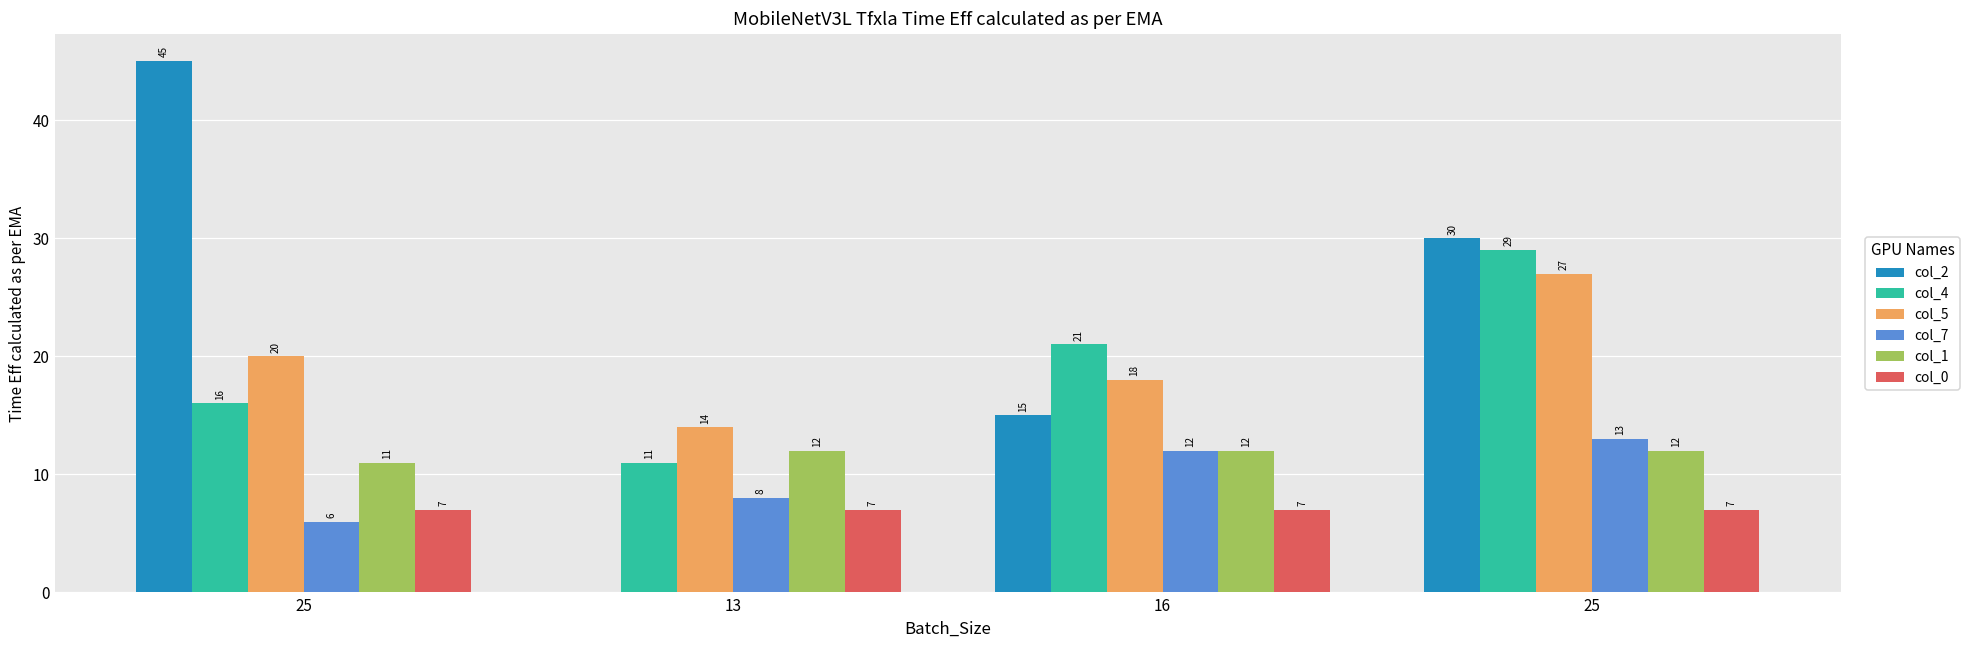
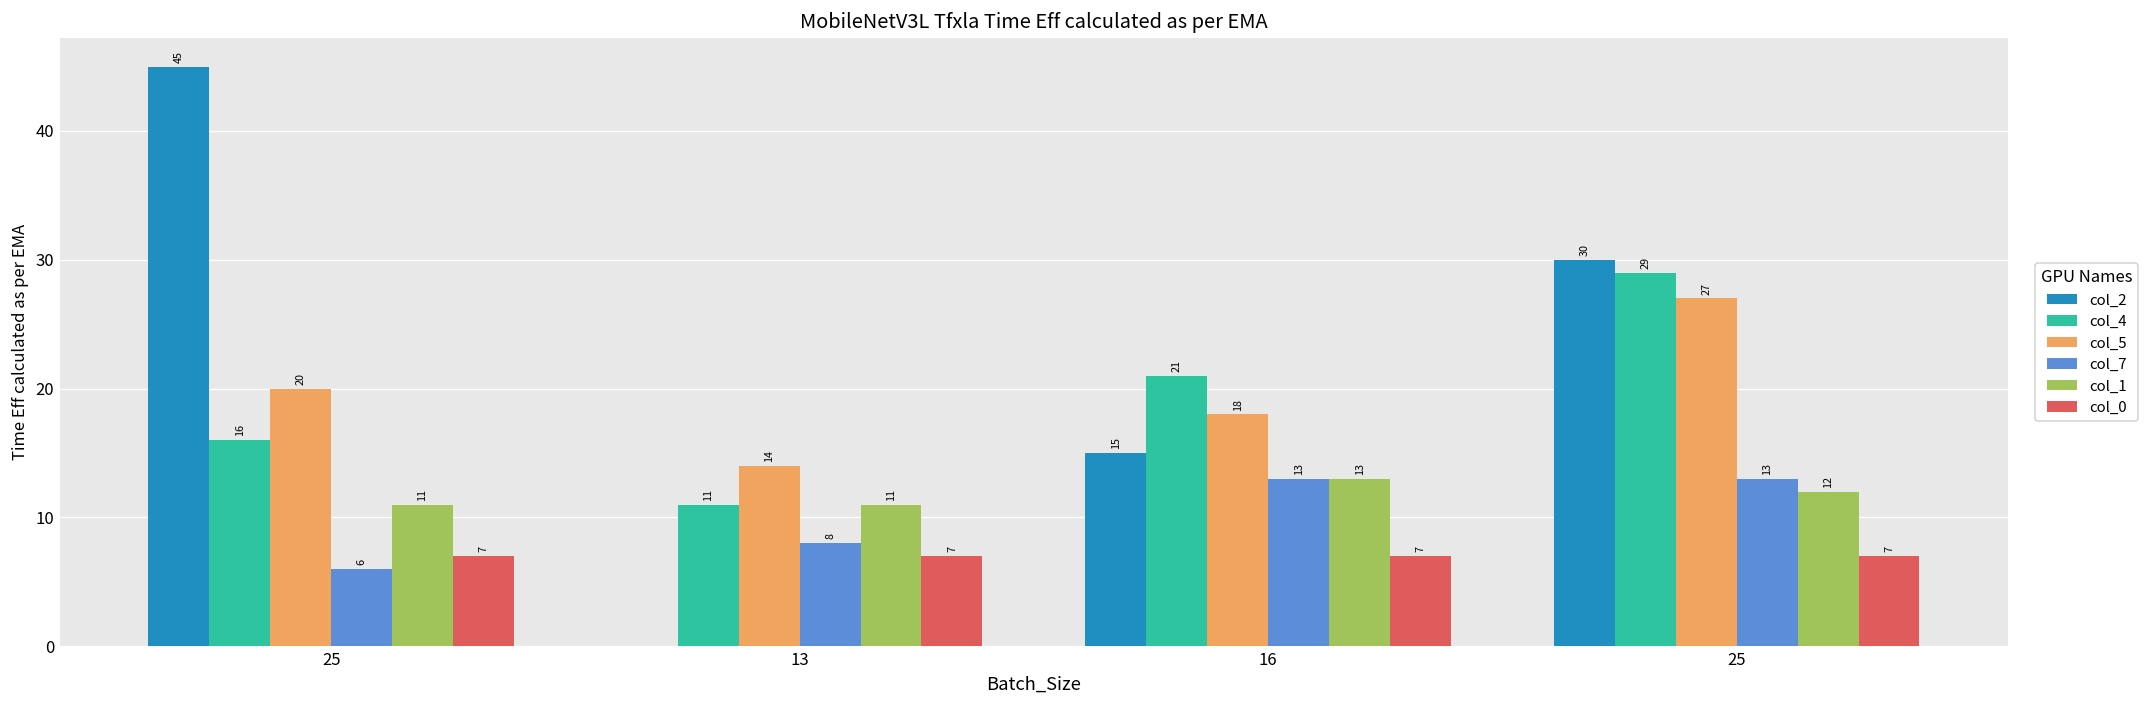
  {
    "col_2": {
      "16": 15
    },
    "col_4": {
      "13": 11,
      "16": 21
    },
    "col_5": {
      "13": 14,
      "16": 18
    },
    "col_7": {
      "13": 8,
-     "16": 12
+     "16": 13
    },
    "col_1": {
-     "13": 12,
-     "16": 12
+     "13": 11,
+     "16": 13
    },
    "col_0": {
      "13": 7,
      "16": 7
    }
  }
